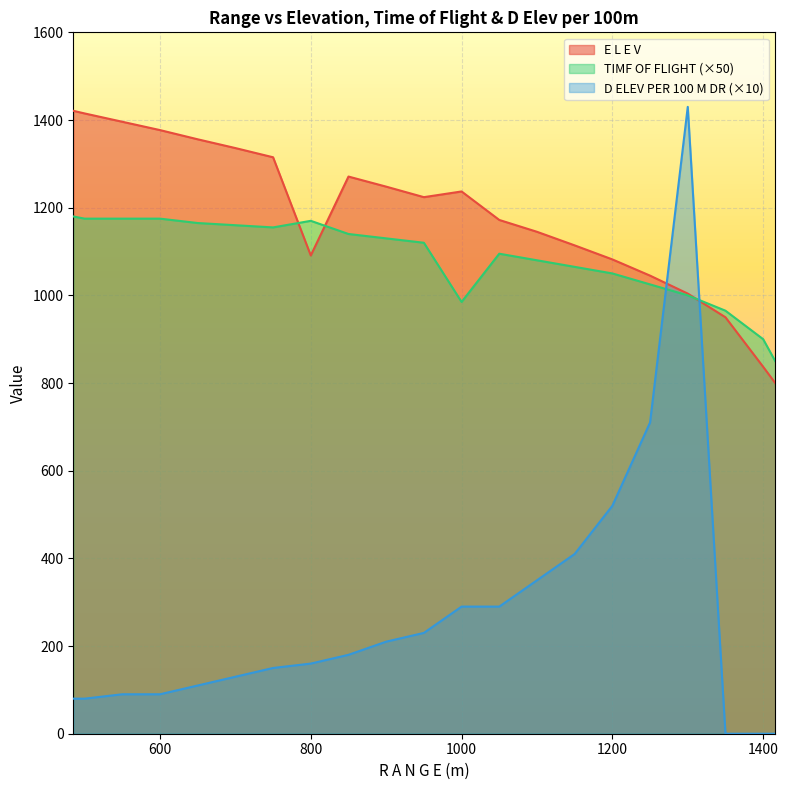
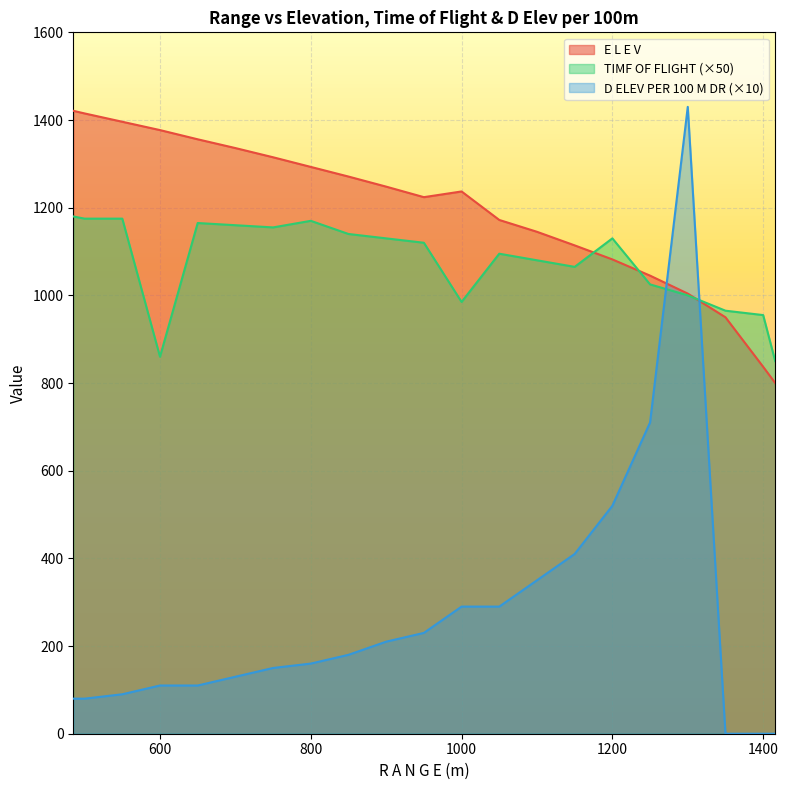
  {
    "E L E V": {
      "600": 1380,
-     "800": 1090,
+     "800": 1290,
      "1000": 1240,
      "1200": 1080,
      "1400": 840
    },
    "TIMF OF FLIGHT (×50)": {
-     "600": 1180,
+     "600": 860,
      "800": 1170,
      "1000": 990,
-     "1200": 1050,
-     "1400": 900
+     "1200": 1130,
+     "1400": 960
    },
    "D ELEV PER 100 M DR (×10)": {
-     "600": 90,
+     "600": 110,
      "800": 160,
      "1000": 290,
      "1200": 520,
      "1400": 0
    }
  }
